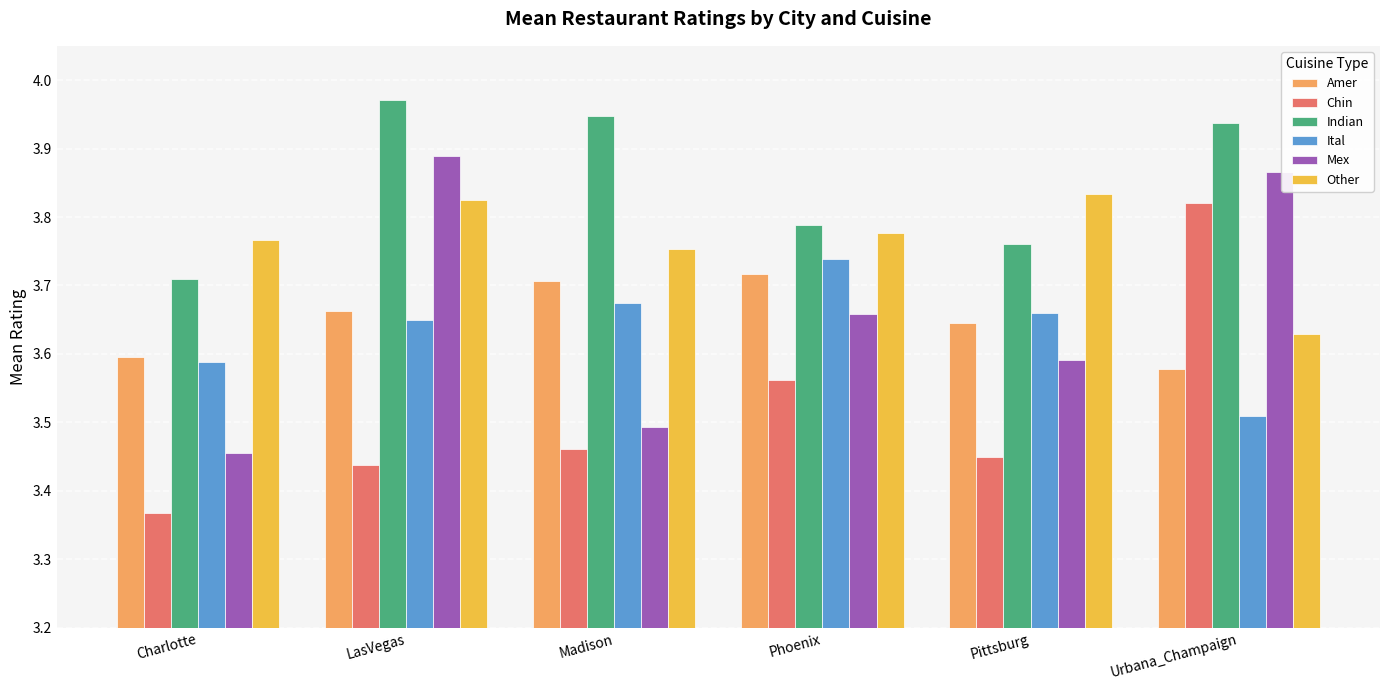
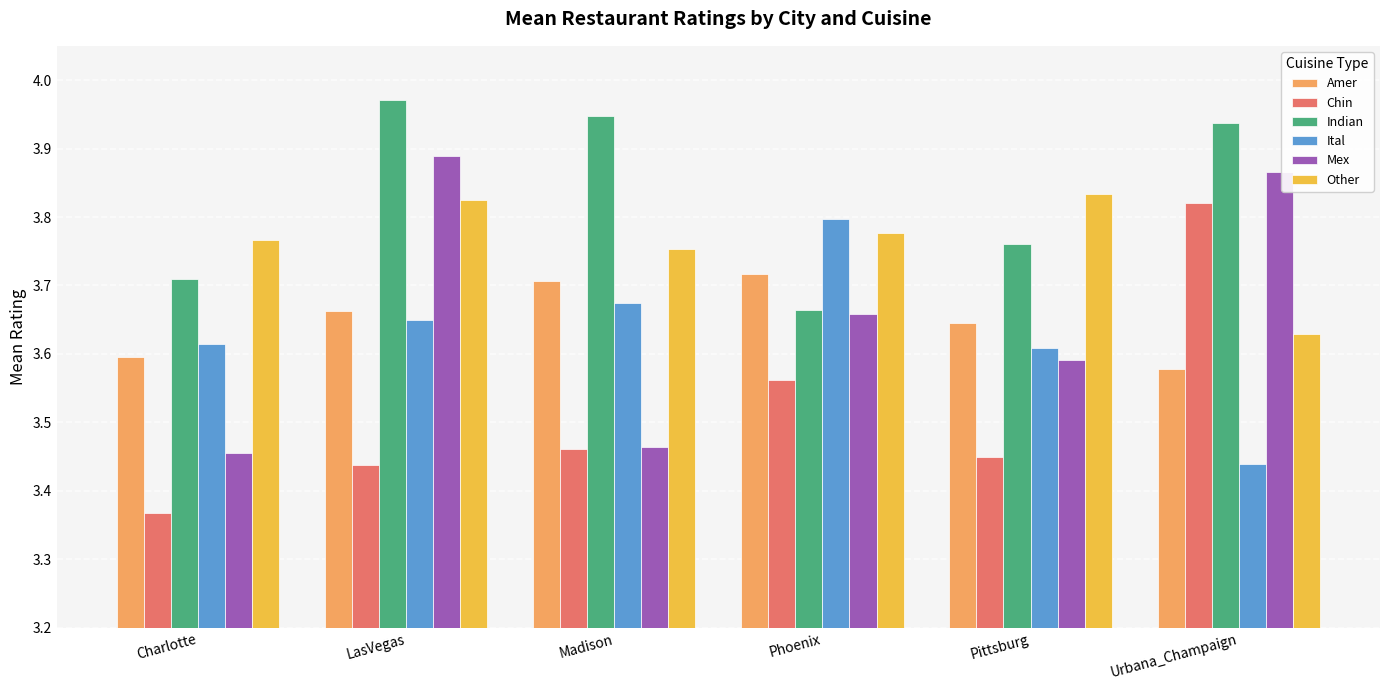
  {
    "Indian": {
      "Charlotte": 3.71,
      "LasVegas": 3.97,
      "Madison": 3.95,
-     "Phoenix": 3.79,
+     "Phoenix": 3.66,
      "Pittsburg": 3.76,
      "Urbana_Champaign": 3.94
    },
    "Ital": {
-     "Charlotte": 3.59,
+     "Charlotte": 3.62,
      "LasVegas": 3.65,
      "Madison": 3.67,
-     "Phoenix": 3.74,
-     "Pittsburg": 3.66,
-     "Urbana_Champaign": 3.51
+     "Phoenix": 3.80,
+     "Pittsburg": 3.61,
+     "Urbana_Champaign": 3.44
    },
    "Mex": {
      "Charlotte": 3.46,
      "LasVegas": 3.89,
-     "Madison": 3.49,
+     "Madison": 3.46,
      "Phoenix": 3.66,
      "Pittsburg": 3.59,
      "Urbana_Champaign": 3.87
    }
  }
